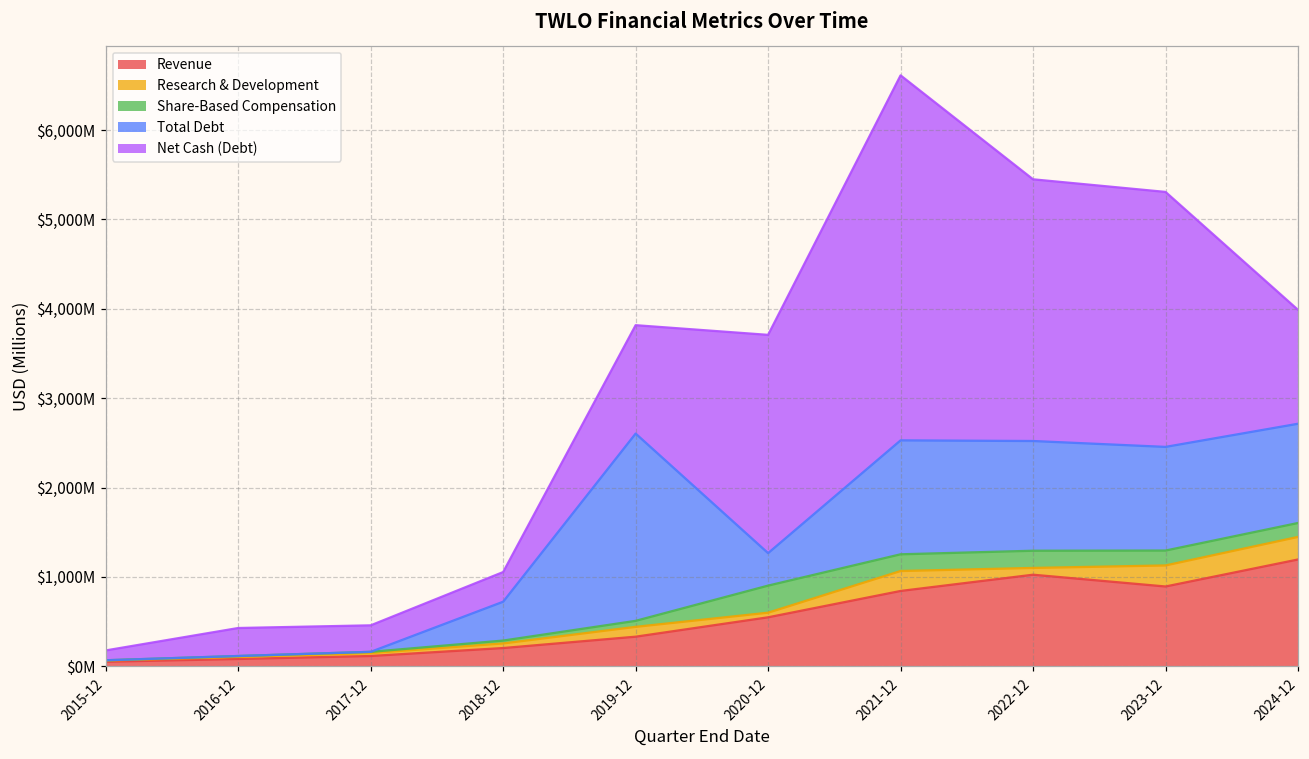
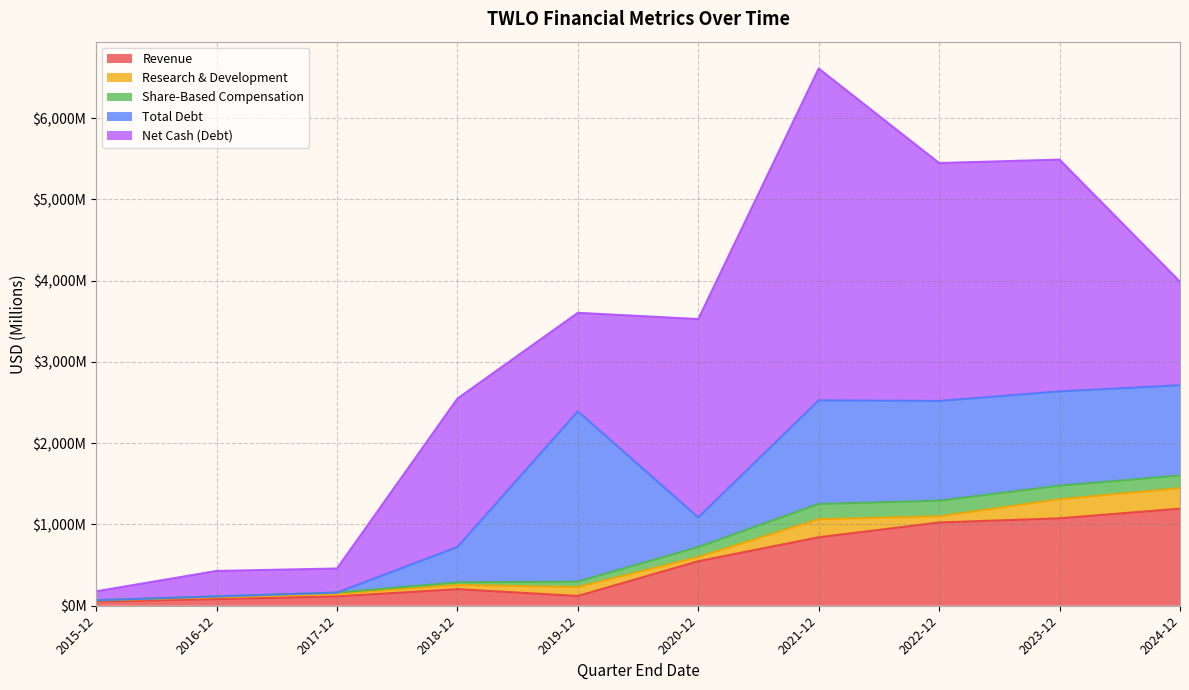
  {
    "Revenue": {
      "2017-12": "$100,000,000",
      "2018-12": "$200,000,000",
-     "2019-12": "$300,000,000",
+     "2019-12": "$100,000,000",
      "2020-12": "$500,000,000",
      "2021-12": "$800,000,000",
      "2022-12": "$1,000,000,000",
-     "2023-12": "$900,000,000",
+     "2023-12": "$1,100,000,000",
      "2024-12": "$1,200,000,000"
    },
    "Research & Development": {
      "2018-12": "$100,000,000",
      "2019-12": "$100,000,000",
      "2020-12": "$100,000,000",
      "2021-12": "$200,000,000",
      "2022-12": "$100,000,000",
      "2023-12": "$200,000,000",
      "2024-12": "$300,000,000"
    },
    "Share-Based Compensation": {
      "2018-12": "$0",
      "2019-12": "$100,000,000",
-     "2020-12": "$300,000,000",
+     "2020-12": "$100,000,000",
      "2021-12": "$200,000,000",
      "2022-12": "$200,000,000",
      "2023-12": "$200,000,000",
      "2024-12": "$200,000,000"
    },
    "Total Debt": {
      "2018-12": "$400,000,000",
      "2019-12": "$2,100,000,000",
      "2020-12": "$400,000,000",
      "2021-12": "$1,300,000,000",
      "2022-12": "$1,200,000,000",
      "2023-12": "$1,200,000,000",
      "2024-12": "$1,100,000,000"
    },
    "Net Cash (Debt)": {
      "2015-12": "$100,000,000",
      "2016-12": "$300,000,000",
      "2017-12": "$300,000,000",
-     "2018-12": "$300,000,000",
+     "2018-12": "$1,800,000,000",
      "2019-12": "$1,200,000,000",
      "2020-12": "$2,400,000,000",
      "2021-12": "$4,100,000,000",
      "2022-12": "$2,900,000,000",
      "2023-12": "$2,900,000,000",
      "2024-12": "$1,300,000,000"
    }
  }
